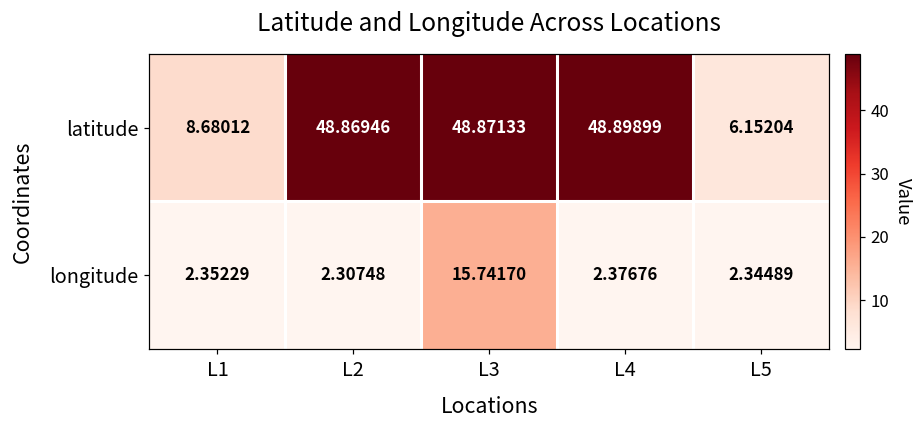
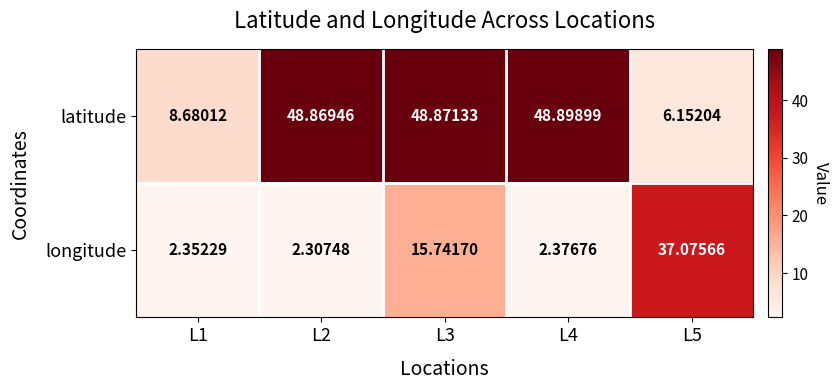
  {
    "latitude": {
      "L1": 8.68012,
      "L2": 48.86946,
      "L3": 48.87133,
      "L4": 48.89899,
      "L5": 6.15204
    },
    "longitude": {
      "L1": 2.35229,
      "L2": 2.30748,
      "L3": 15.74170,
      "L4": 2.37676,
-     "L5": 2.34489
+     "L5": 37.07566
    }
  }
